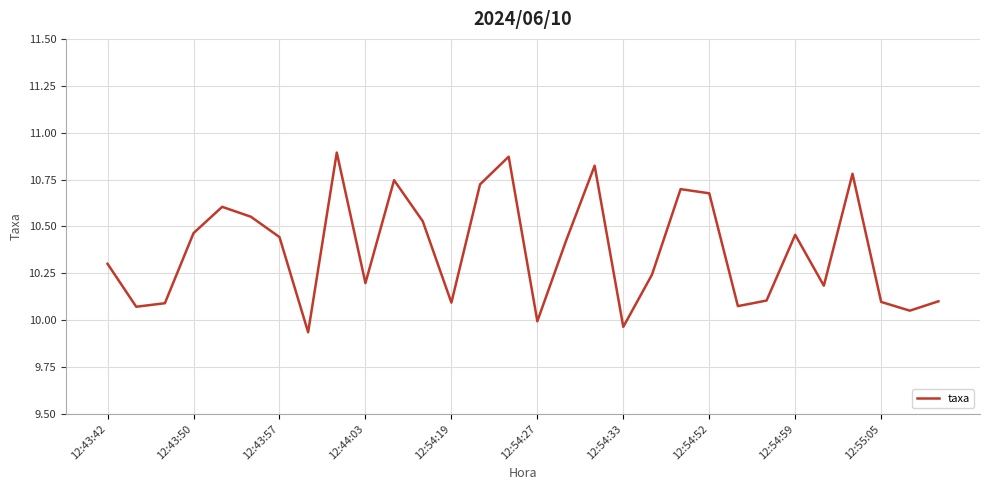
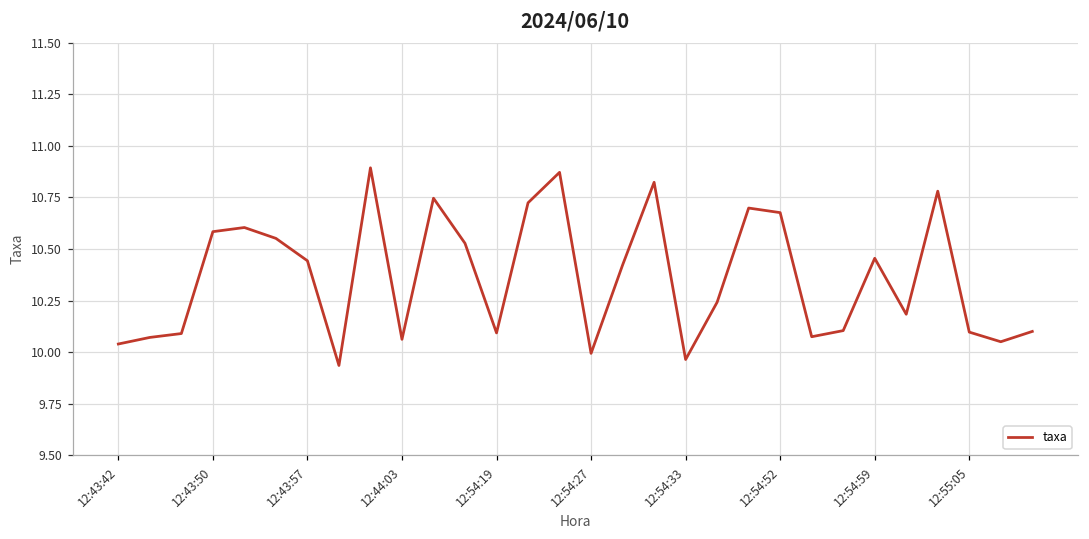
  {
-   "12:43:42": 10.30,
-   "12:43:50": 10.46,
+   "12:43:42": 10.04,
+   "12:43:50": 10.58,
    "12:43:57": 10.44,
-   "12:44:03": 10.20,
+   "12:44:03": 10.06,
    "12:54:19": 10.09,
    "12:54:27": 9.99,
    "12:54:33": 9.96,
    "12:54:52": 10.68,
    "12:54:59": 10.46,
    "12:55:05": 10.10
  }
